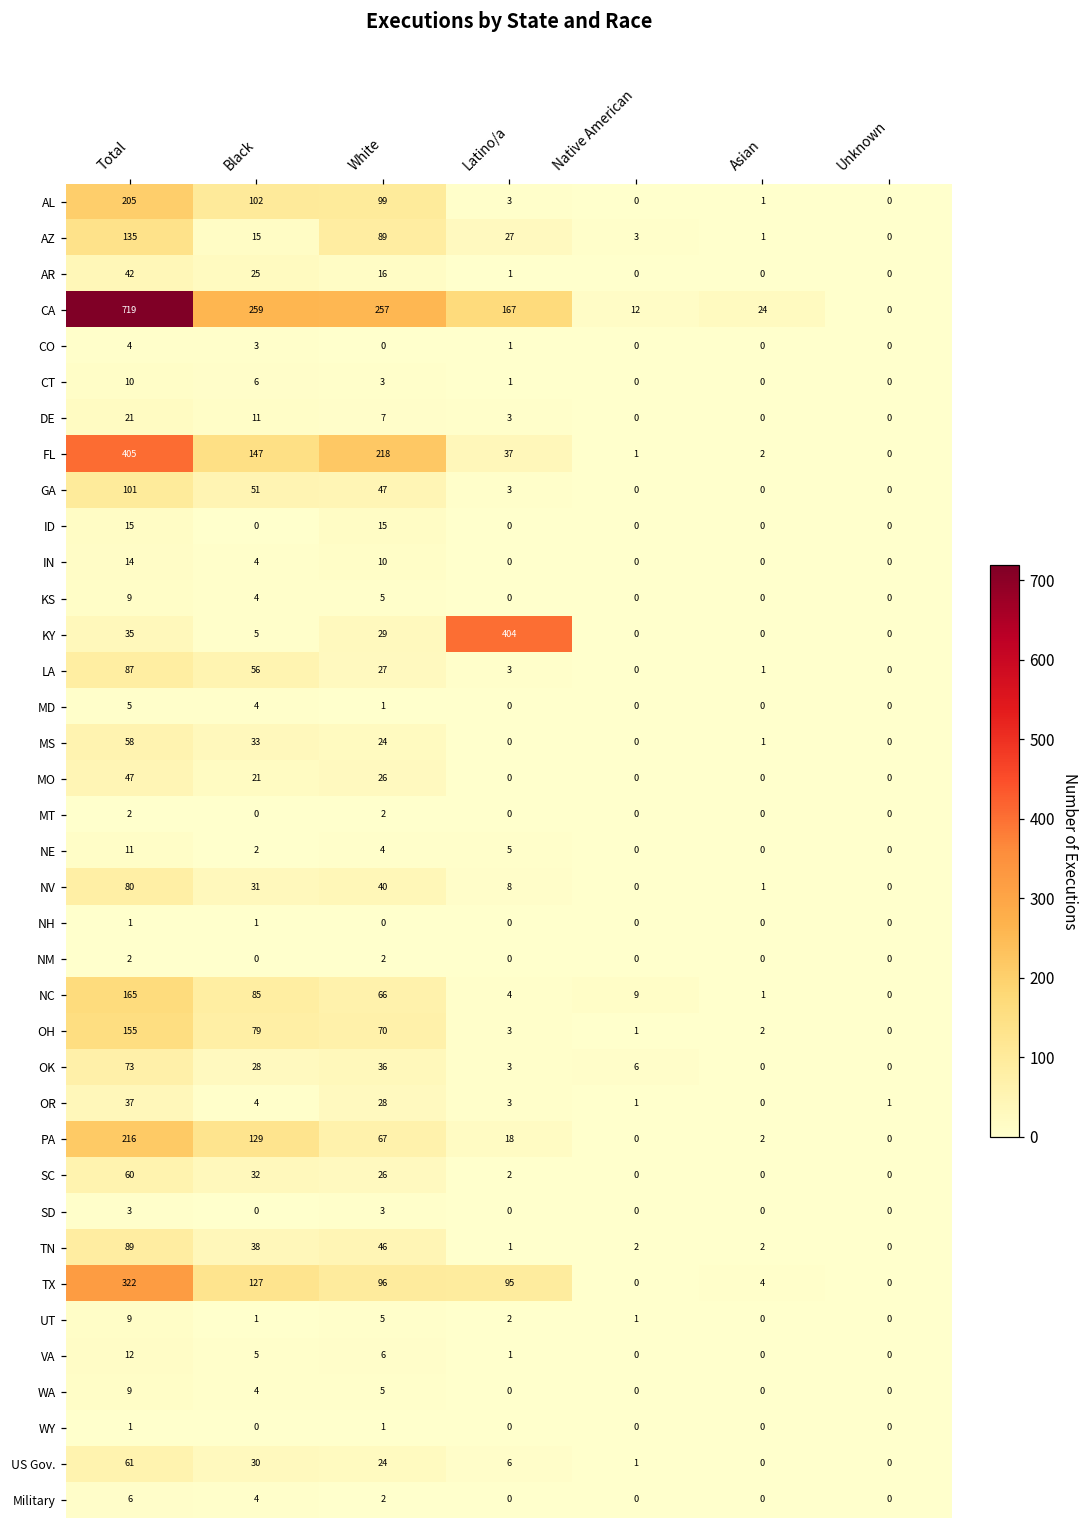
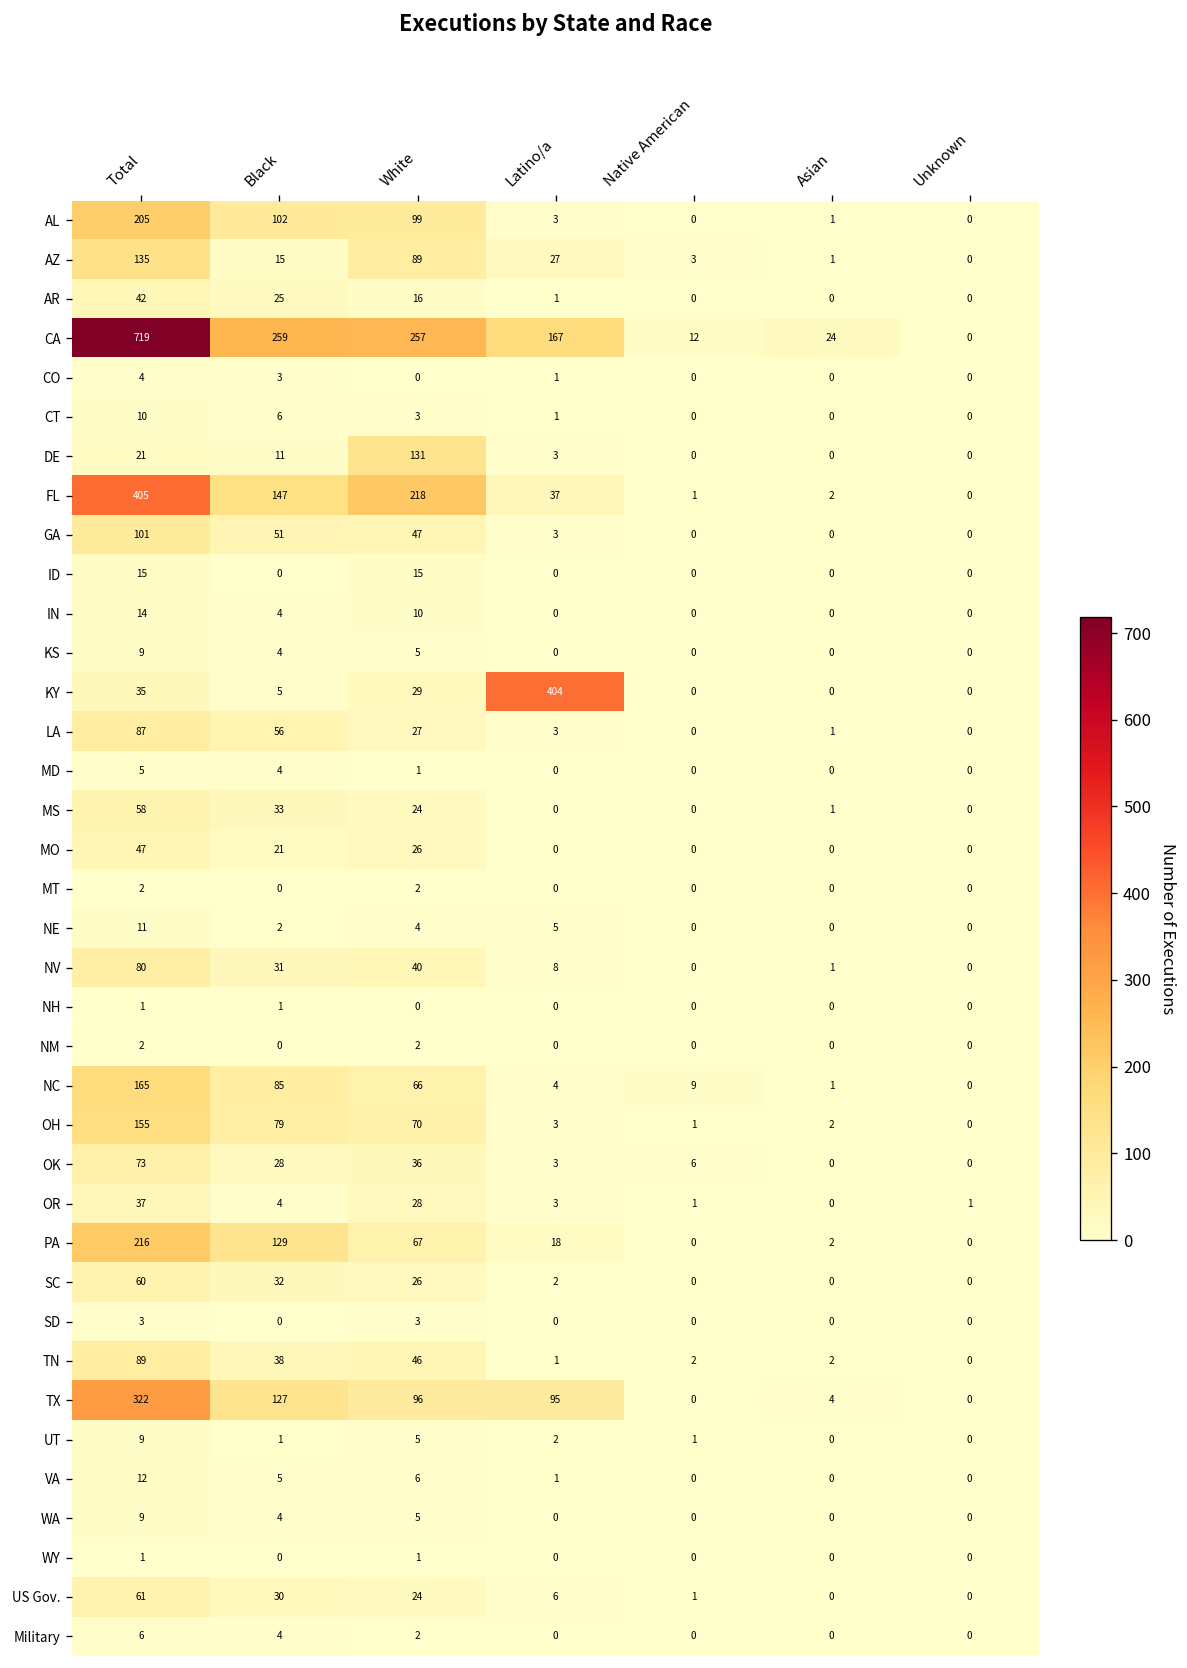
  {
    "DE": {
      "Total": 21,
      "Black": 11,
-     "White": 7,
+     "White": 131,
      "Latino/a": 3,
      "Native American": 0,
      "Asian": 0,
      "Unknown": 0
    }
  }
